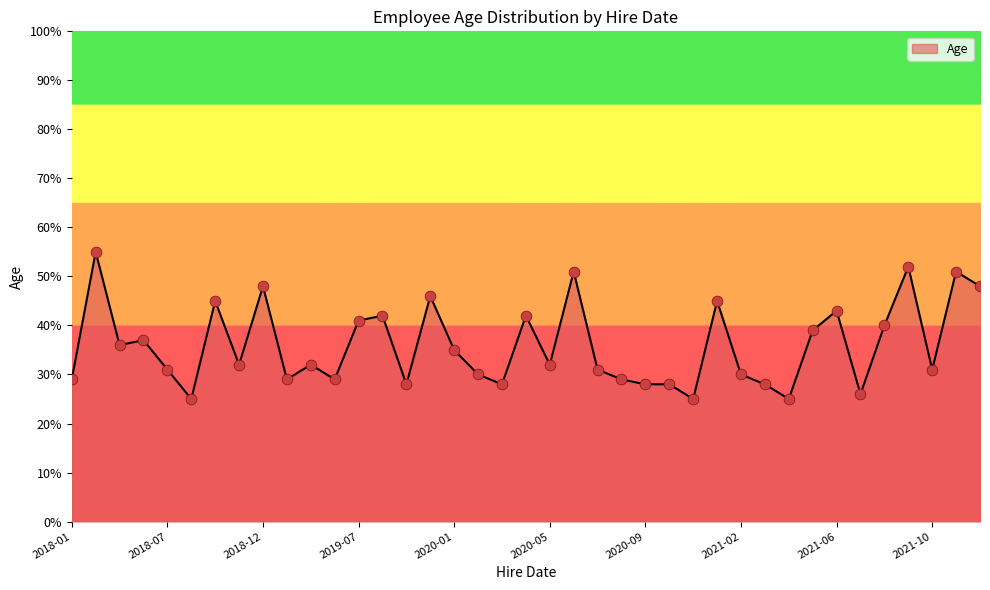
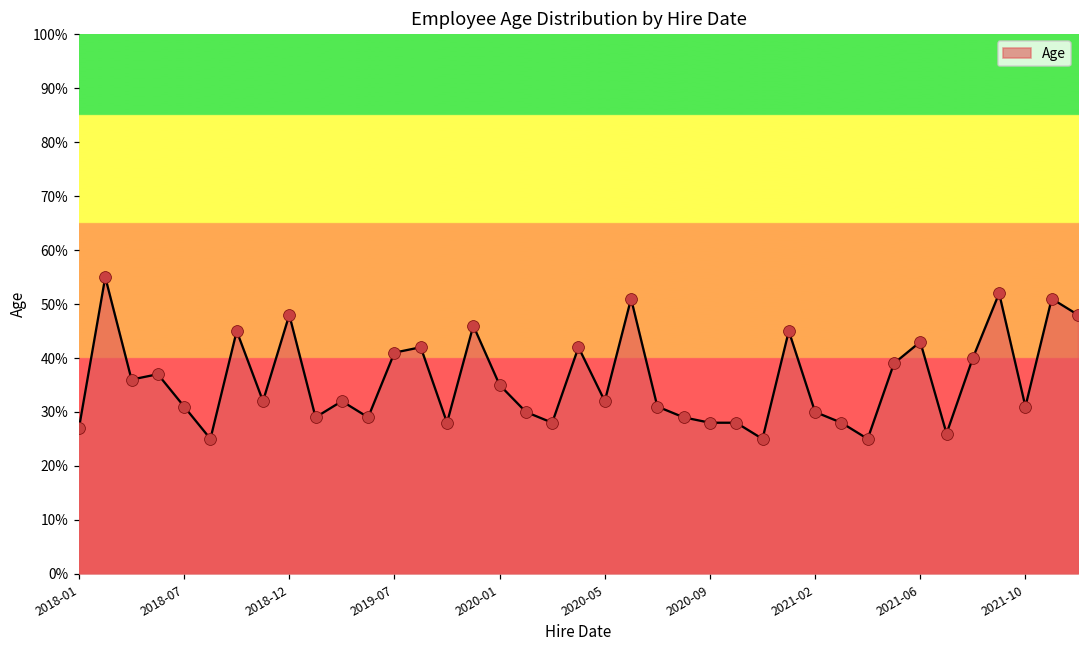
  {
-   "2018-01": "29%",
+   "2018-01": "27%",
    "2021-02": "30%",
    "2021-06": "43%",
    "2021-10": "31%"
  }
